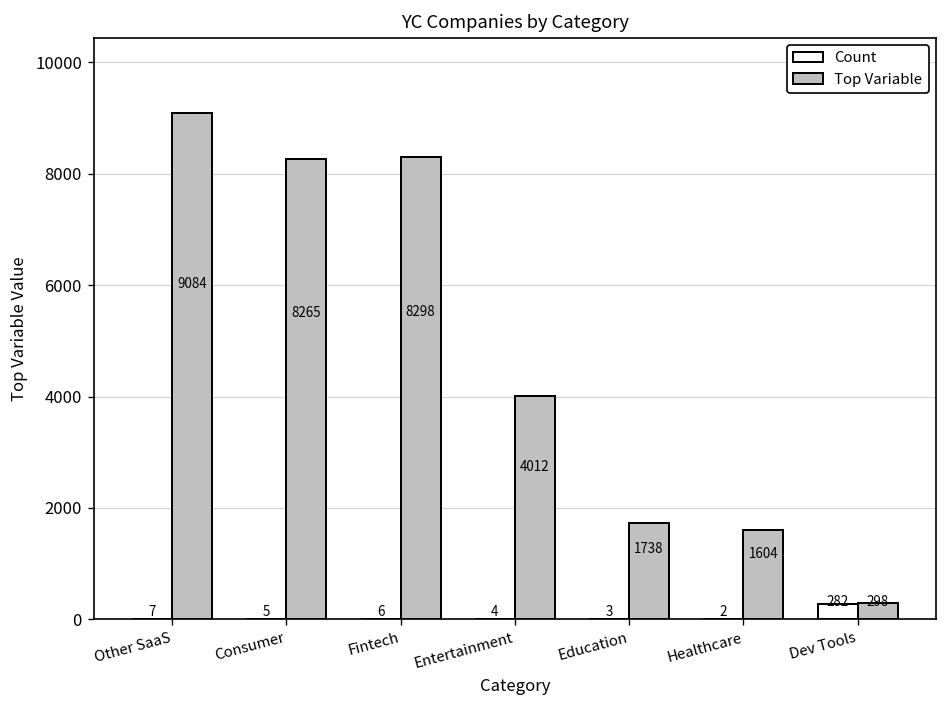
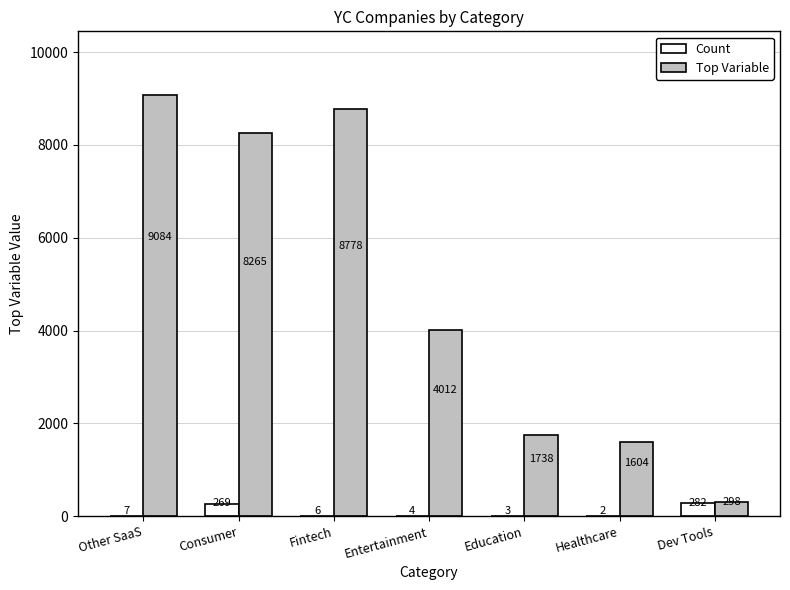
  {
    "Count": {
      "Other SaaS": 7,
-     "Consumer": 5,
+     "Consumer": 269,
      "Fintech": 6,
      "Entertainment": 4,
      "Education": 3,
      "Healthcare": 2,
      "Dev Tools": 282
    },
    "Top Variable": {
      "Other SaaS": 9084,
      "Consumer": 8265,
-     "Fintech": 8298,
+     "Fintech": 8778,
      "Entertainment": 4012,
      "Education": 1738,
      "Healthcare": 1604,
      "Dev Tools": 298
    }
  }
